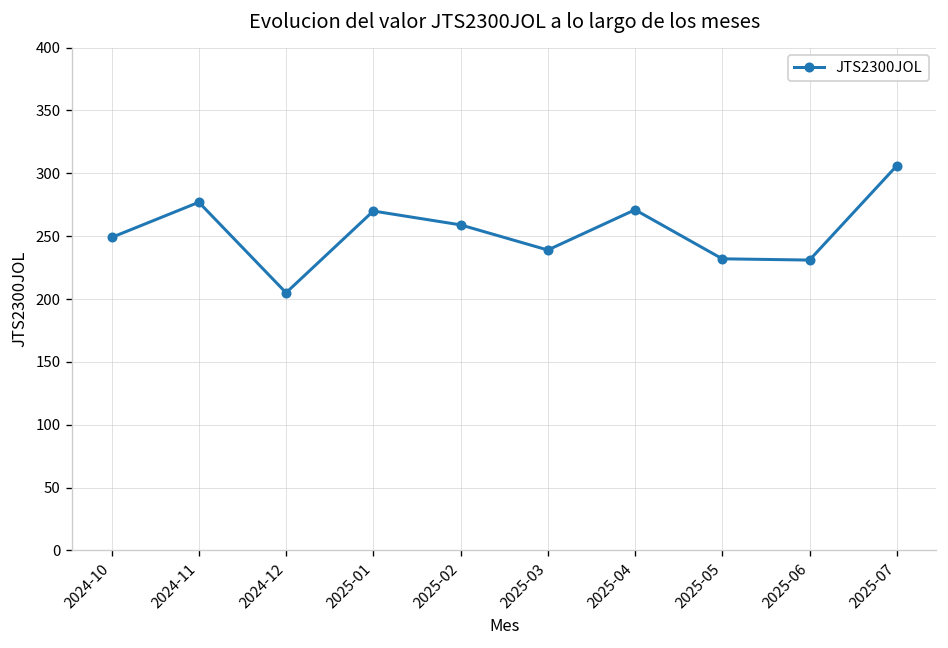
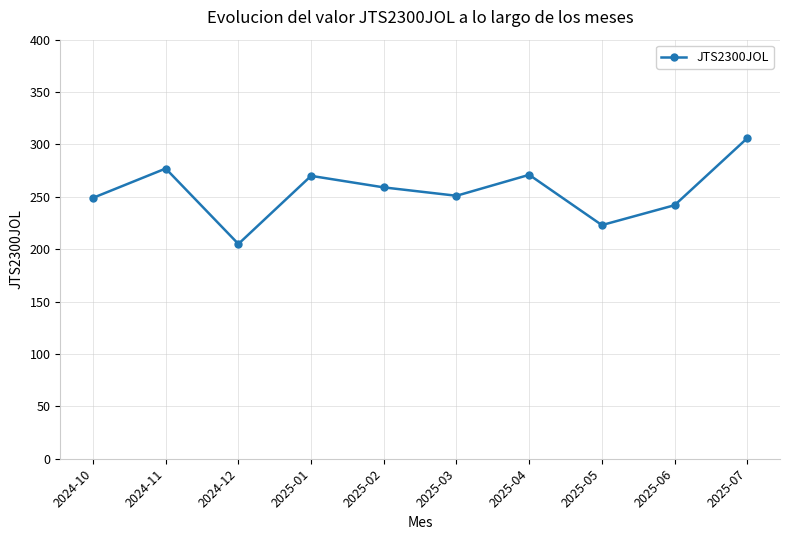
  {
    "2024-10": 249,
    "2024-11": 277,
    "2024-12": 205,
    "2025-01": 270,
    "2025-02": 259,
-   "2025-03": 239,
+   "2025-03": 251,
    "2025-04": 271,
-   "2025-05": 232,
-   "2025-06": 231,
+   "2025-05": 223,
+   "2025-06": 242,
    "2025-07": 306
  }
